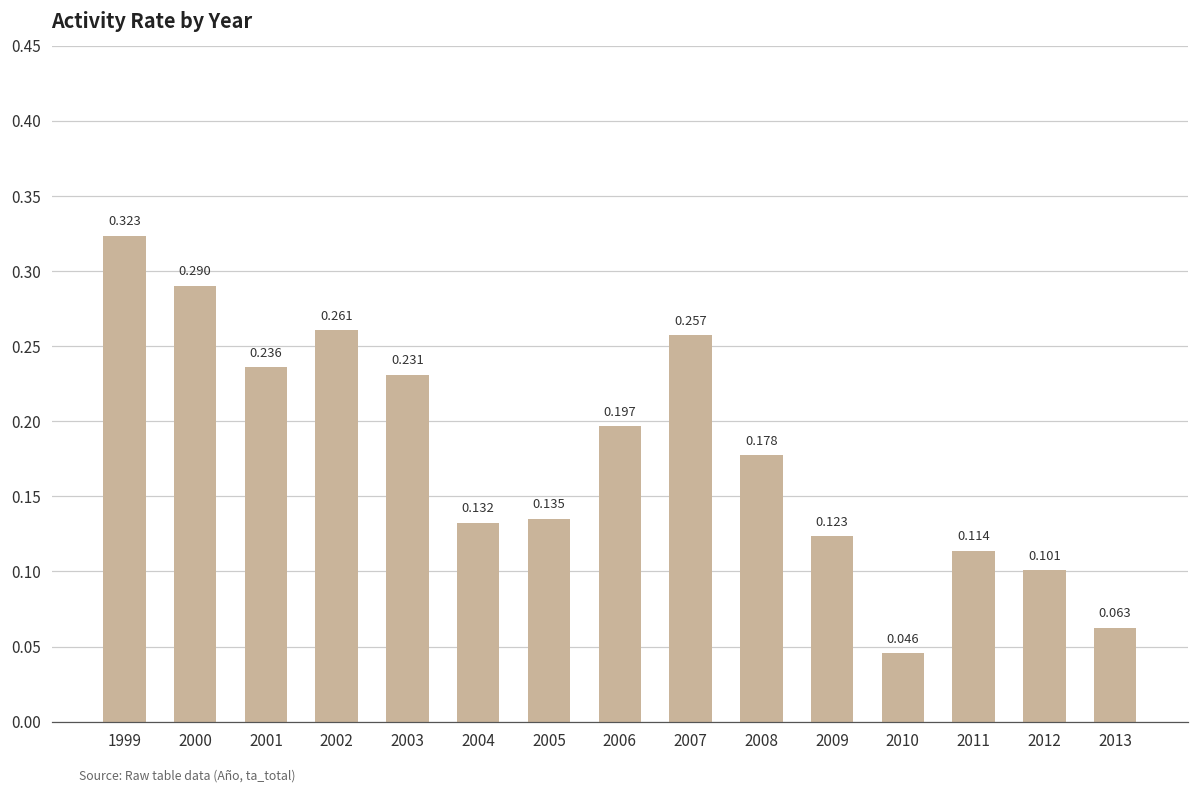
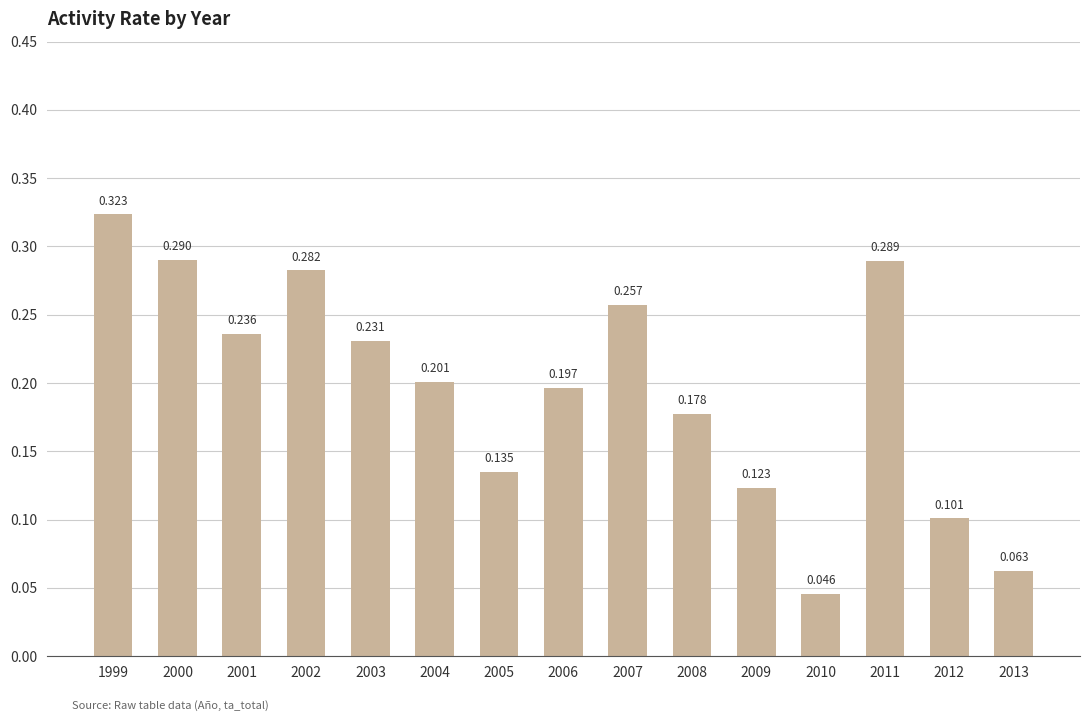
  {
    "1999": 0.323,
    "2000": 0.290,
    "2001": 0.236,
-   "2002": 0.261,
+   "2002": 0.282,
    "2003": 0.231,
-   "2004": 0.132,
+   "2004": 0.201,
    "2005": 0.135,
    "2006": 0.197,
    "2007": 0.257,
    "2008": 0.178,
    "2009": 0.123,
    "2010": 0.046,
-   "2011": 0.114,
+   "2011": 0.289,
    "2012": 0.101,
    "2013": 0.063
  }
